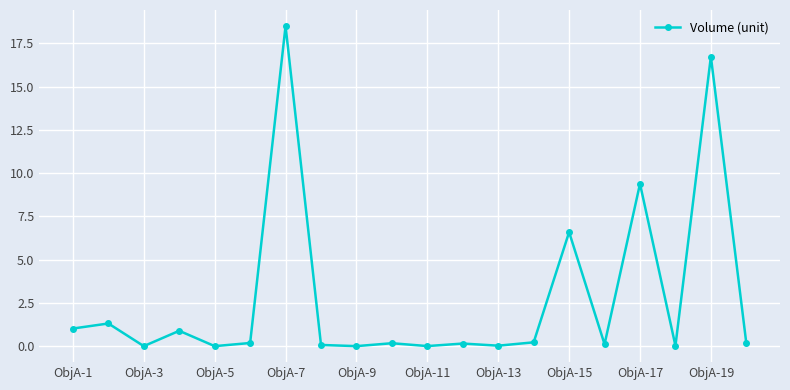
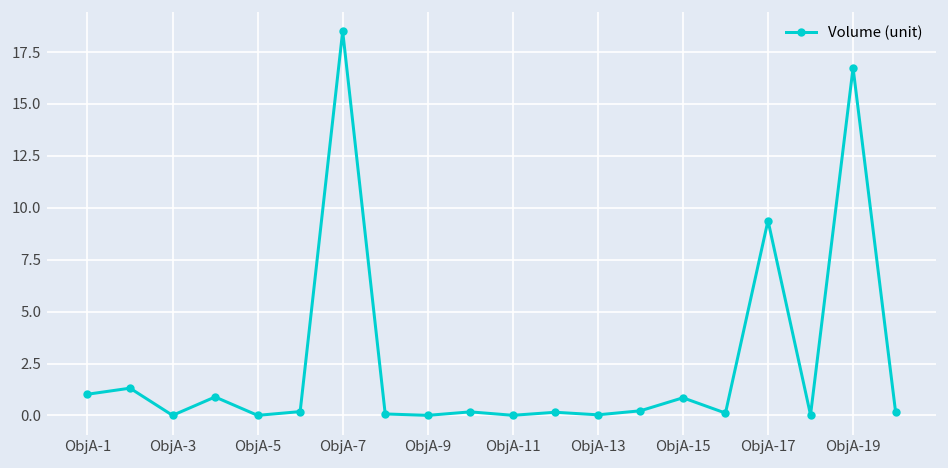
  {
    "ObjA-1": 1.0,
    "ObjA-3": 0.0,
    "ObjA-5": 0.0,
    "ObjA-7": 18.5,
    "ObjA-9": 0.0,
    "ObjA-11": 0.0,
    "ObjA-13": 0.0,
-   "ObjA-15": 6.6,
+   "ObjA-15": 0.9,
    "ObjA-17": 9.4,
    "ObjA-19": 16.7
  }
